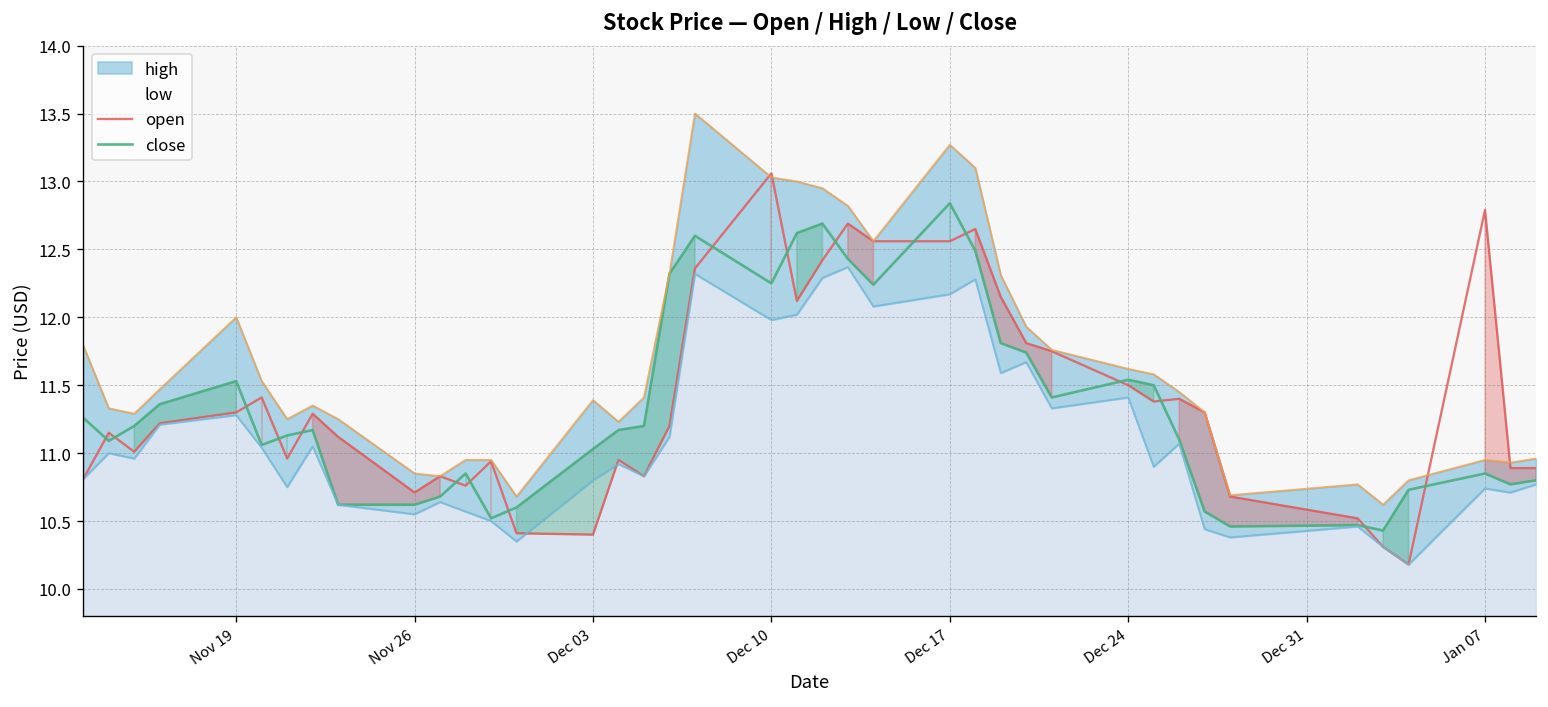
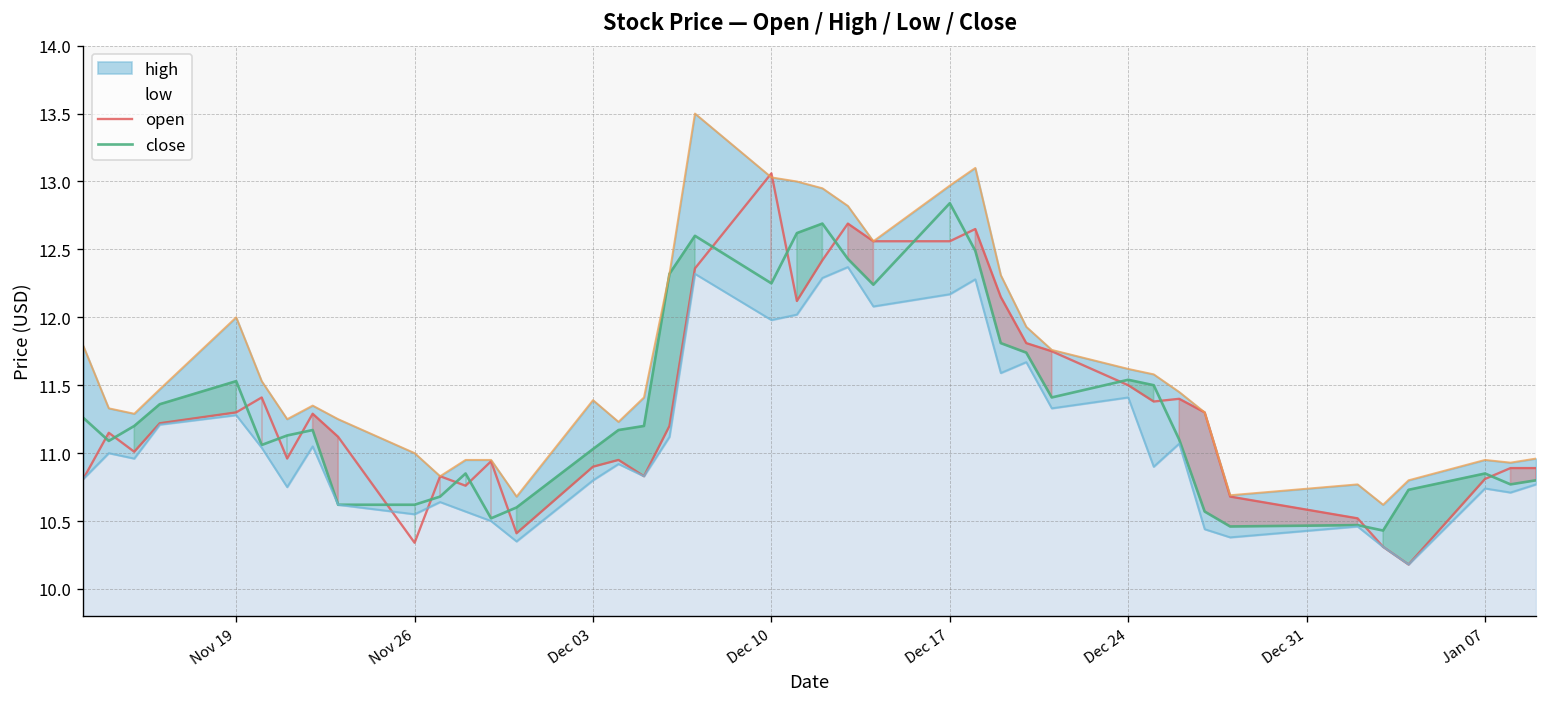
  {
    "open": {
-     "Nov 26": 10.71,
-     "Dec 03": 10.4,
+     "Nov 26": 10.34,
+     "Dec 03": 10.9,
      "Dec 10": 13.06,
      "Dec 17": 12.56,
      "Dec 24": 11.50,
-     "Jan 07": 12.79
+     "Jan 07": 10.81
    },
    "high": {
      "Nov 19": 12.00,
-     "Nov 26": 10.85,
+     "Nov 26": 11.00,
      "Dec 03": 11.39,
      "Dec 10": 13.03,
-     "Dec 17": 13.27,
+     "Dec 17": 12.97,
      "Dec 24": 11.62,
      "Jan 07": 10.95
    }
  }
